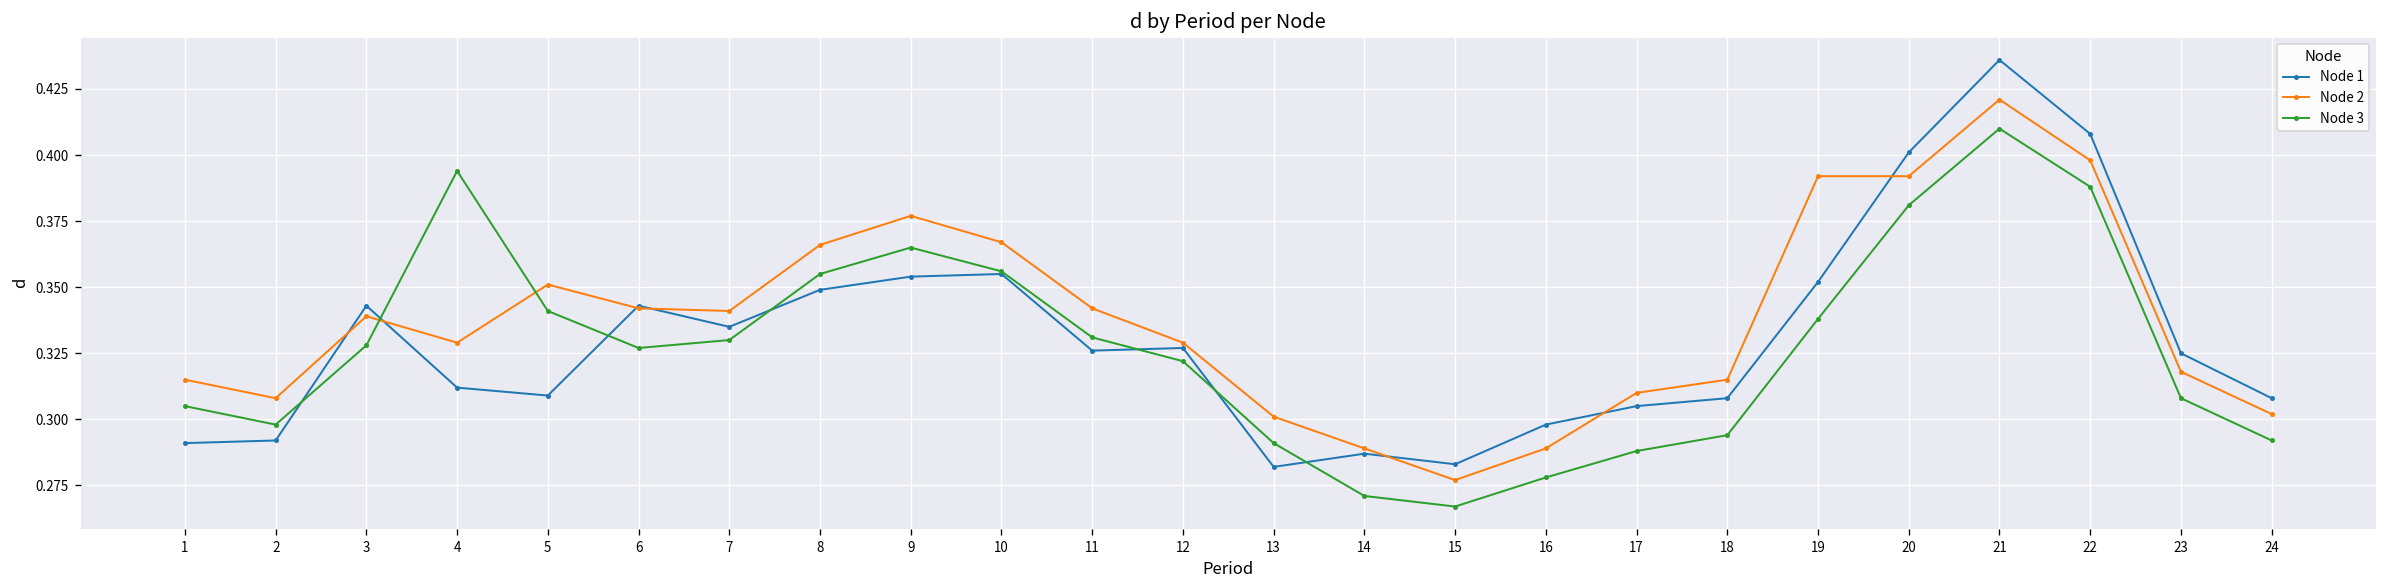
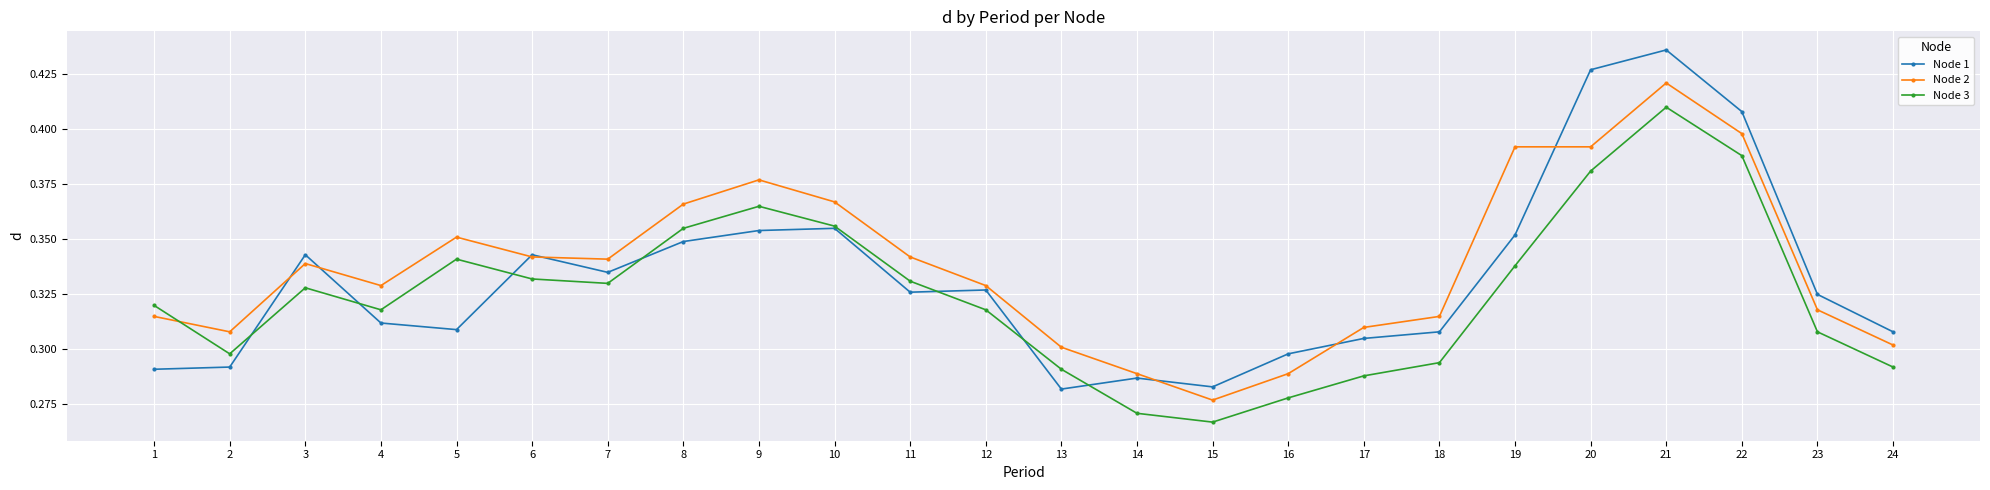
  {
    "Node 1": {
      "1": 0.291,
      "2": 0.292,
      "3": 0.343,
      "4": 0.312,
      "5": 0.309,
      "7": 0.335,
      "8": 0.349,
      "9": 0.354,
      "11": 0.326,
      "12": 0.327,
      "13": 0.282,
      "14": 0.287,
      "15": 0.283,
      "16": 0.298,
      "17": 0.305,
      "18": 0.308,
      "19": 0.352,
-     "20": 0.401,
+     "20": 0.427,
      "21": 0.436,
      "22": 0.408,
      "23": 0.325,
      "24": 0.308
    },
    "Node 2": {
      "1": 0.315,
      "2": 0.308,
      "3": 0.339,
      "4": 0.329,
      "5": 0.351,
      "7": 0.341,
      "8": 0.366,
      "9": 0.377,
      "10": 0.367,
      "11": 0.342,
      "12": 0.329,
      "13": 0.301,
      "14": 0.289,
      "15": 0.277,
      "16": 0.289,
      "17": 0.310,
      "18": 0.315,
      "19": 0.392,
      "20": 0.392,
      "21": 0.421,
      "22": 0.398,
      "23": 0.318,
      "24": 0.302
    },
    "Node 3": {
-     "1": 0.305,
+     "1": 0.320,
      "2": 0.298,
      "3": 0.328,
-     "4": 0.394,
+     "4": 0.318,
      "5": 0.341,
-     "6": 0.327,
+     "6": 0.332,
      "7": 0.330,
      "8": 0.355,
      "9": 0.365,
      "11": 0.331,
-     "12": 0.322,
+     "12": 0.318,
      "13": 0.291,
      "14": 0.271,
      "15": 0.267,
      "16": 0.278,
      "17": 0.288,
      "18": 0.294,
      "19": 0.338,
      "20": 0.381,
      "21": 0.410,
      "22": 0.388,
      "23": 0.308,
      "24": 0.292
    }
  }
